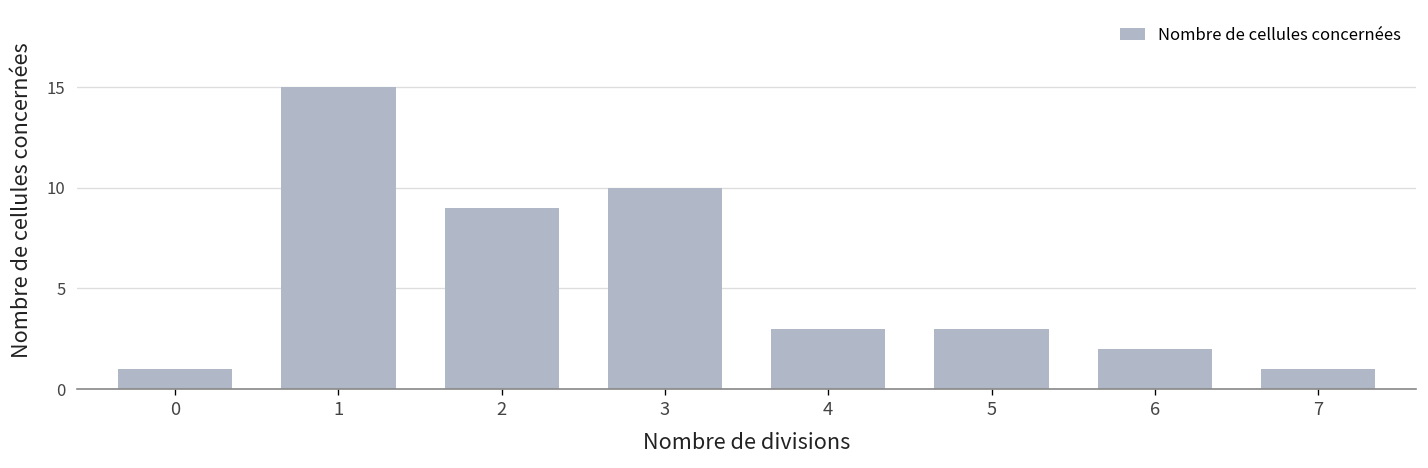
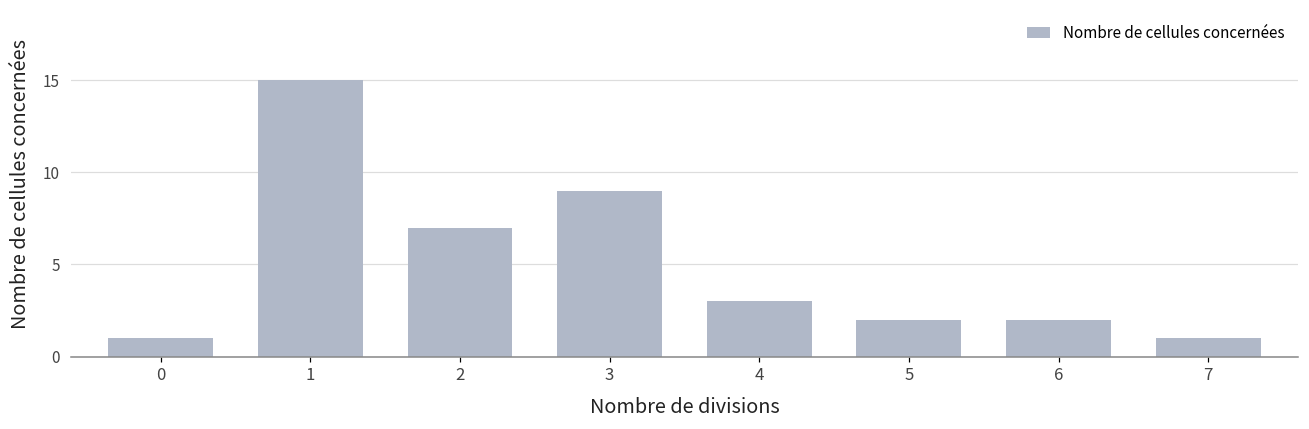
  {
    "0": 1,
    "1": 15,
-   "2": 9,
-   "3": 10,
+   "2": 7,
+   "3": 9,
    "4": 3,
-   "5": 3,
+   "5": 2,
    "6": 2,
    "7": 1
  }
